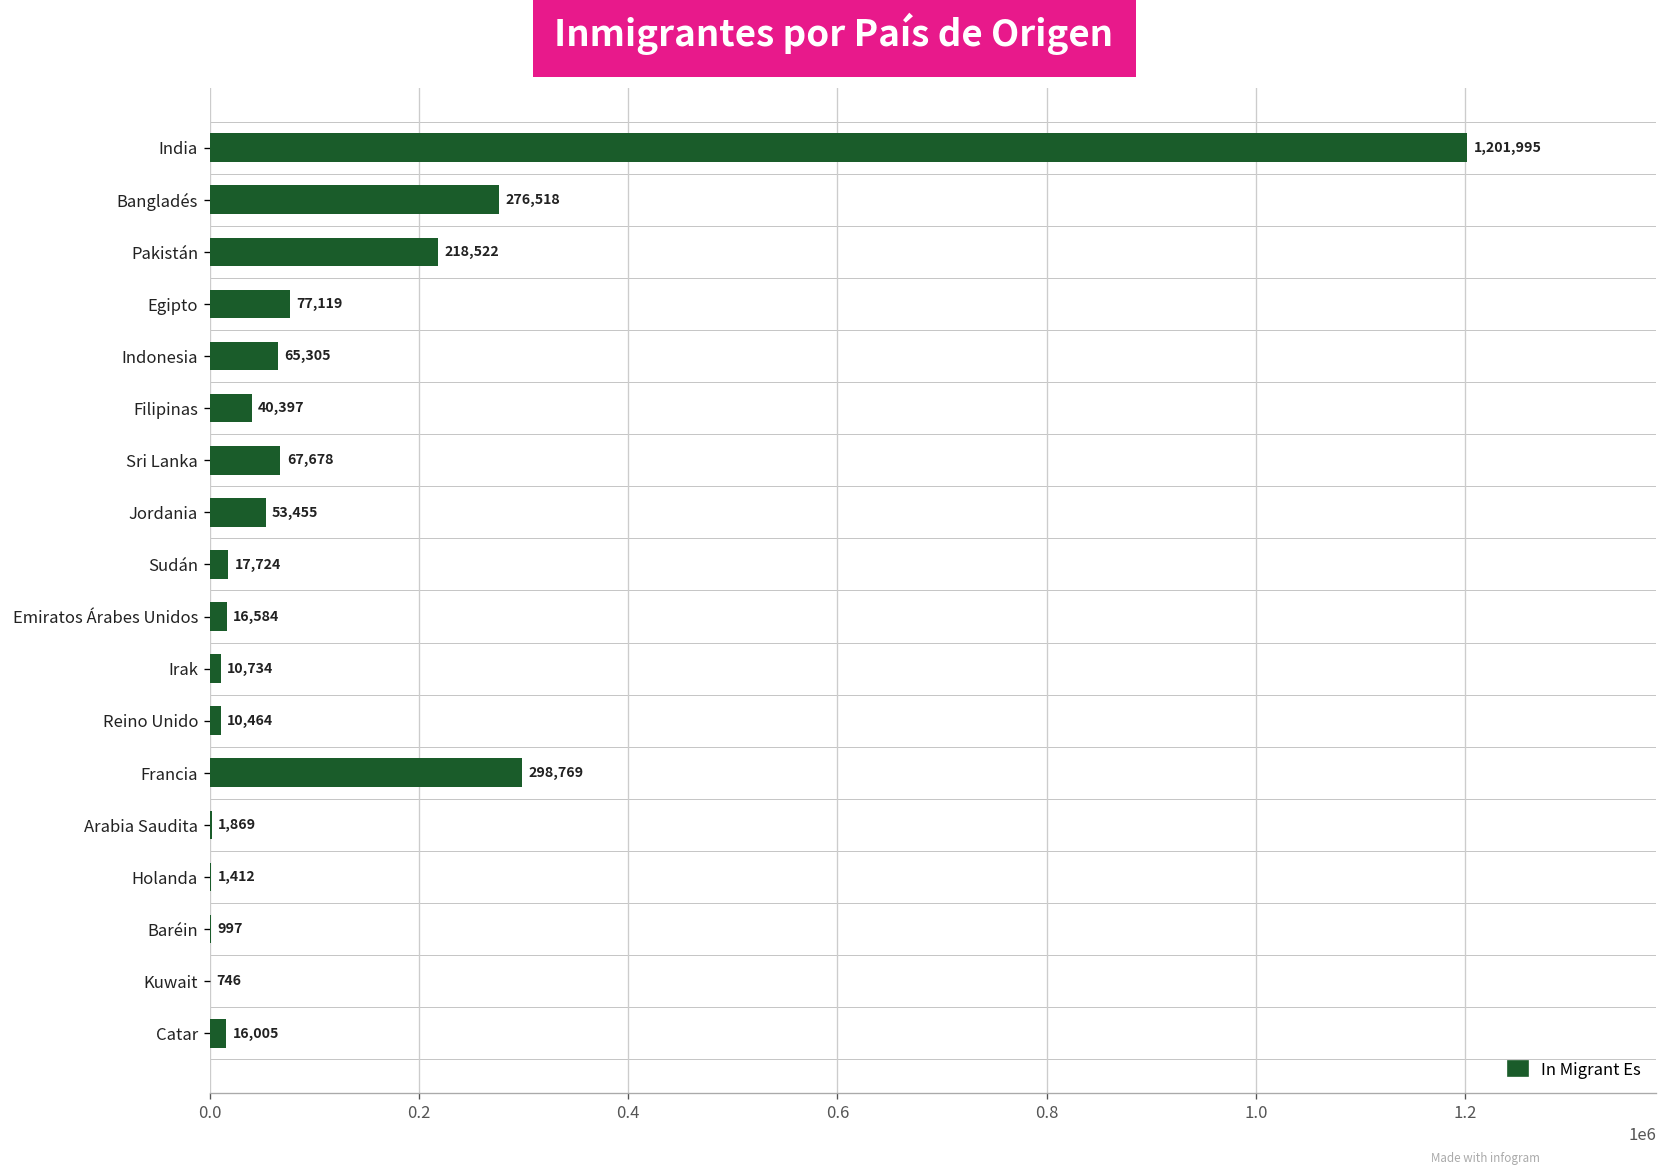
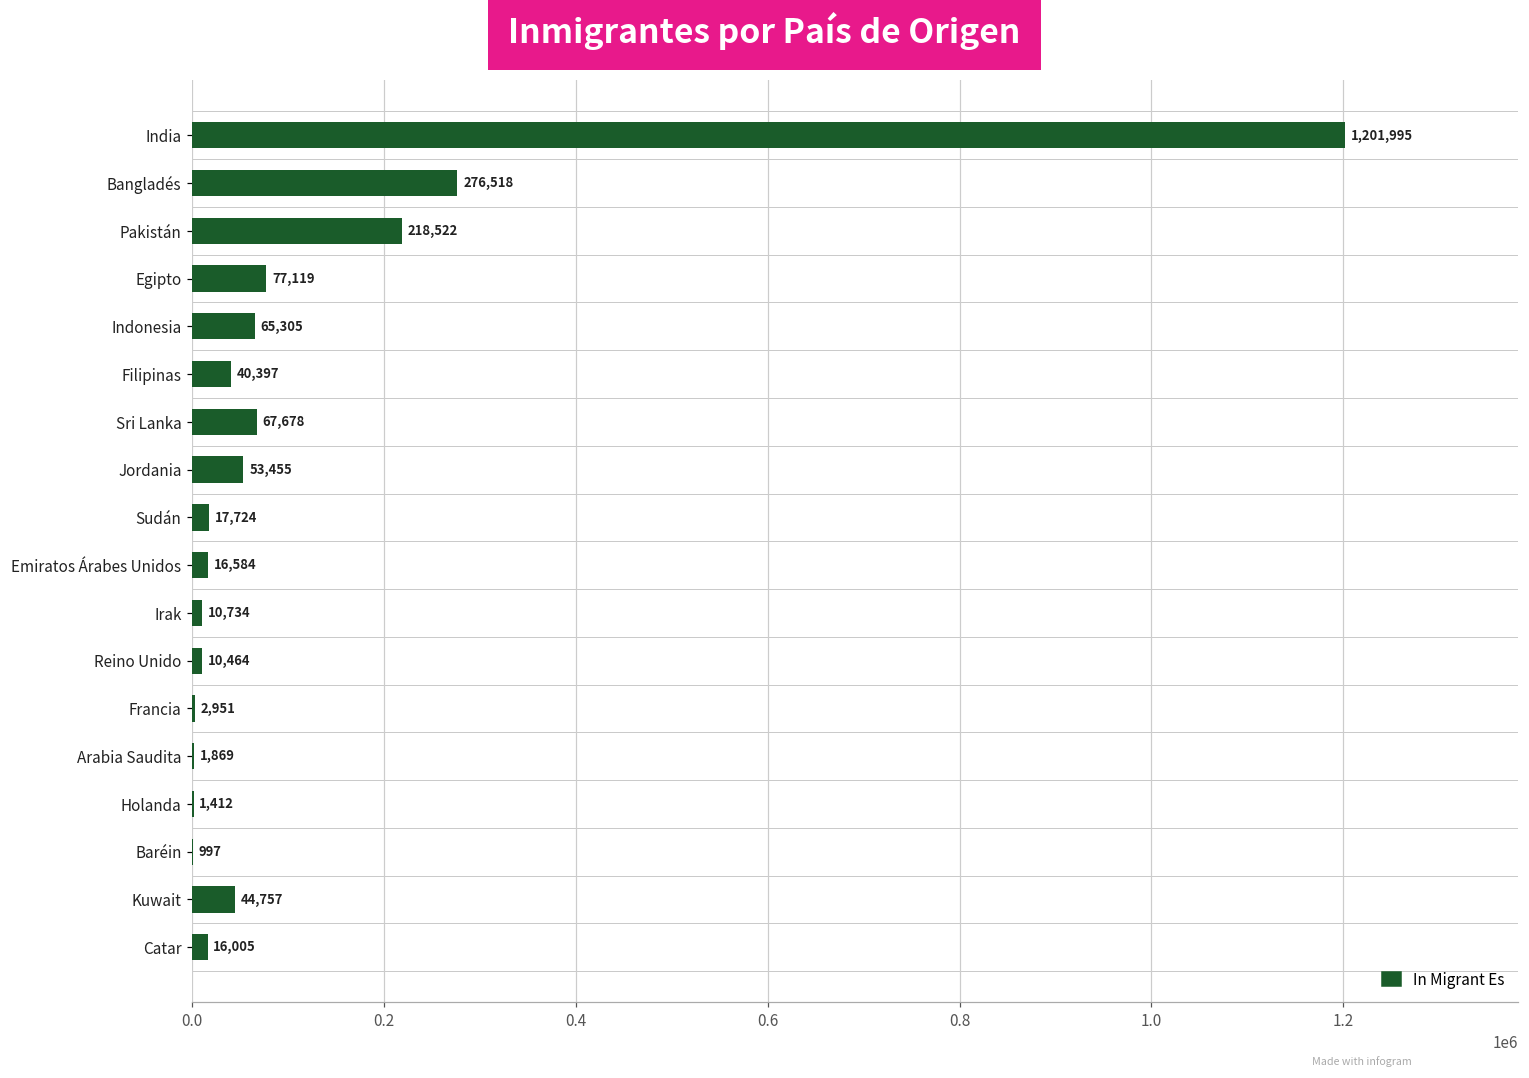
  {
    "India": "1,201,995",
    "Bangladés": "276,518",
    "Pakistán": "218,522",
    "Egipto": "77,119",
    "Indonesia": "65,305",
    "Filipinas": "40,397",
    "Sri Lanka": "67,678",
    "Jordania": "53,455",
    "Sudán": "17,724",
    "Emiratos Árabes Unidos": "16,584",
    "Irak": "10,734",
    "Reino Unido": "10,464",
-   "Francia": "298,769",
+   "Francia": "2,951",
    "Arabia Saudita": "1,869",
    "Holanda": "1,412",
    "Baréin": "997",
-   "Kuwait": "746",
+   "Kuwait": "44,757",
    "Catar": "16,005"
  }
